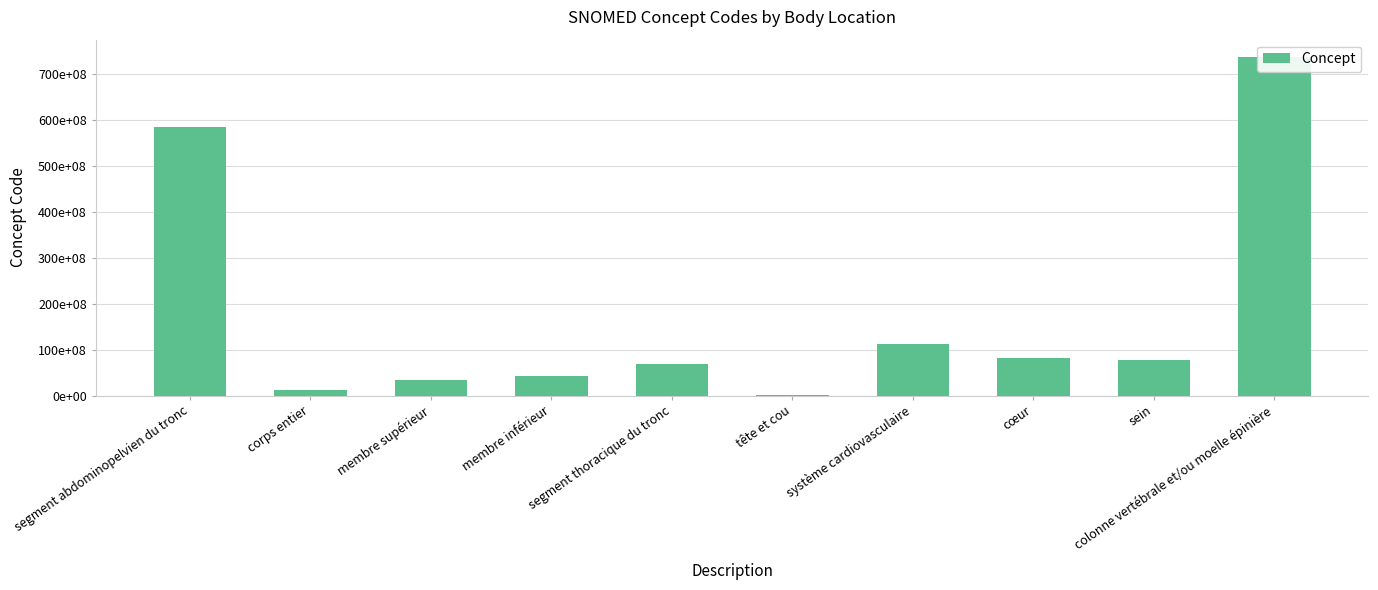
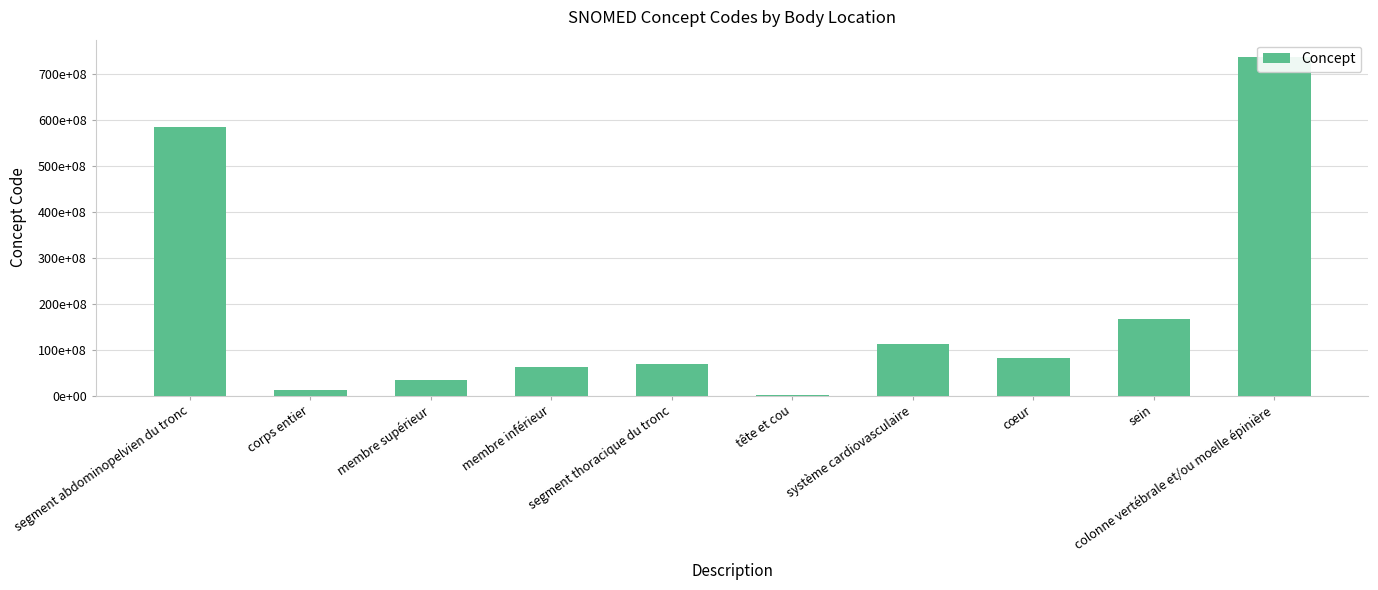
  {
    "segment abdominopelvien du tronc": 58000000000,
    "corps entier": 1000000000,
    "membre supérieur": 3000000000,
-   "membre inférieur": 4000000000,
+   "membre inférieur": 6000000000,
    "segment thoracique du tronc": 7000000000,
    "système cardiovasculaire": 11000000000,
    "cœur": 8000000000,
-   "sein": 8000000000
+   "sein": 17000000000
  }
